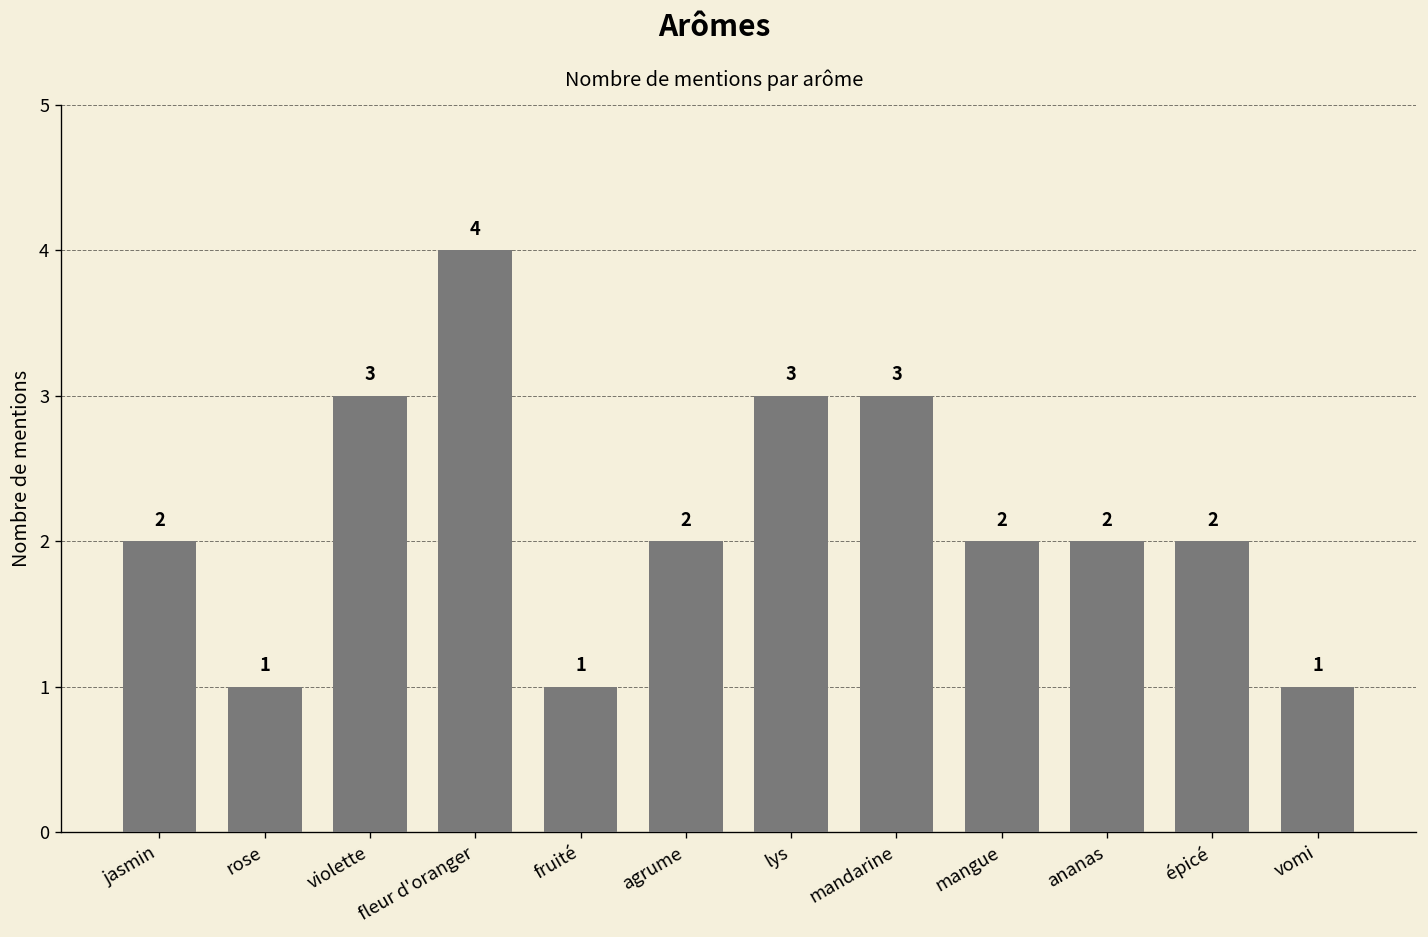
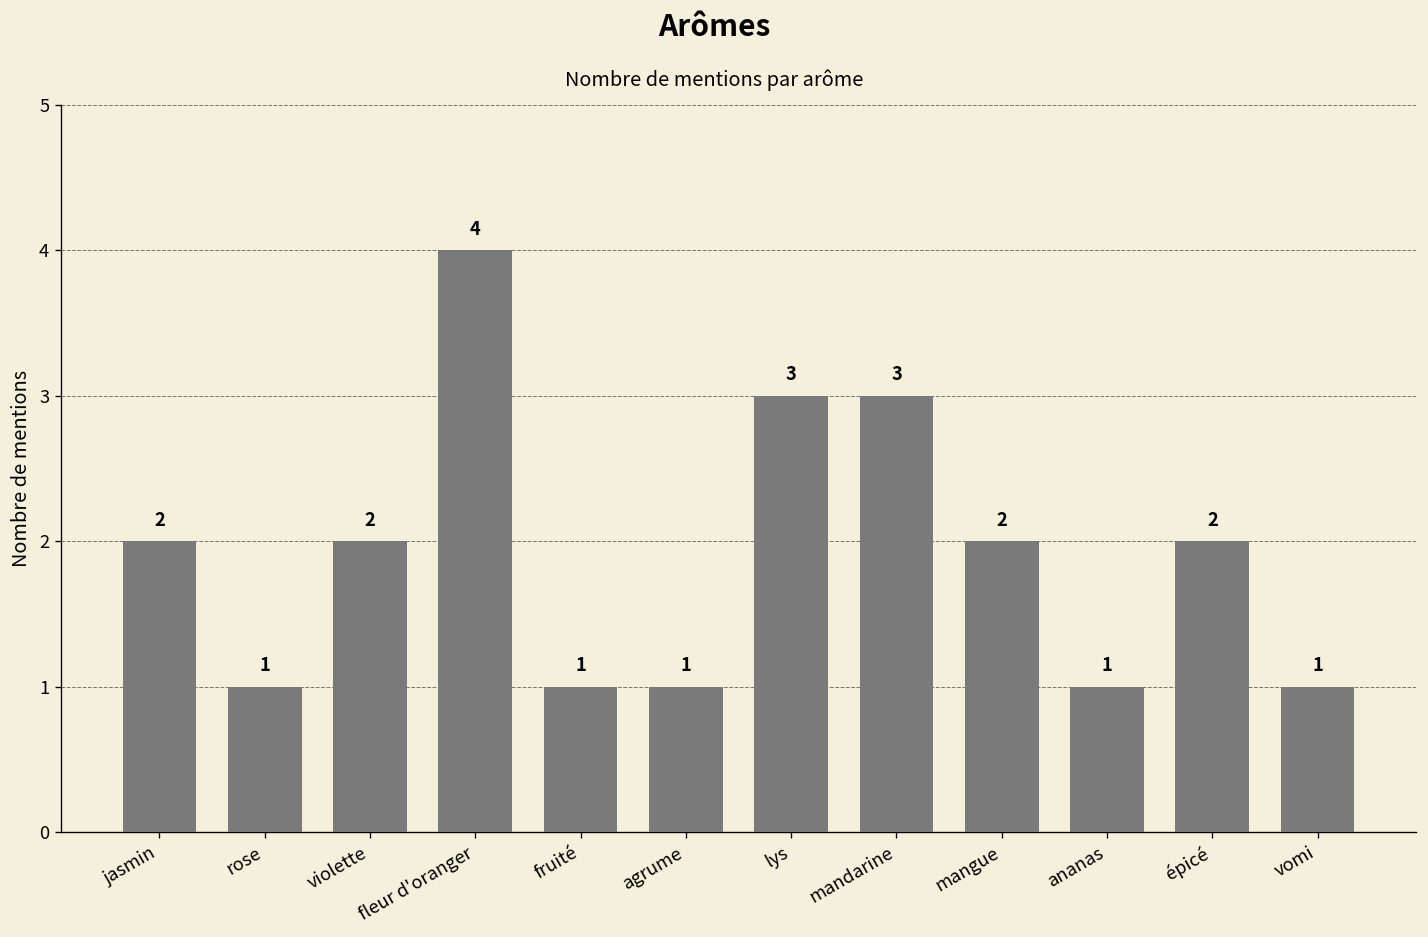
  {
    "jasmin": 2,
    "rose": 1,
-   "violette": 3,
+   "violette": 2,
    "fleur d'oranger": 4,
    "fruité": 1,
-   "agrume": 2,
+   "agrume": 1,
    "lys": 3,
    "mandarine": 3,
    "mangue": 2,
-   "ananas": 2,
+   "ananas": 1,
    "épicé": 2,
    "vomi": 1
  }
